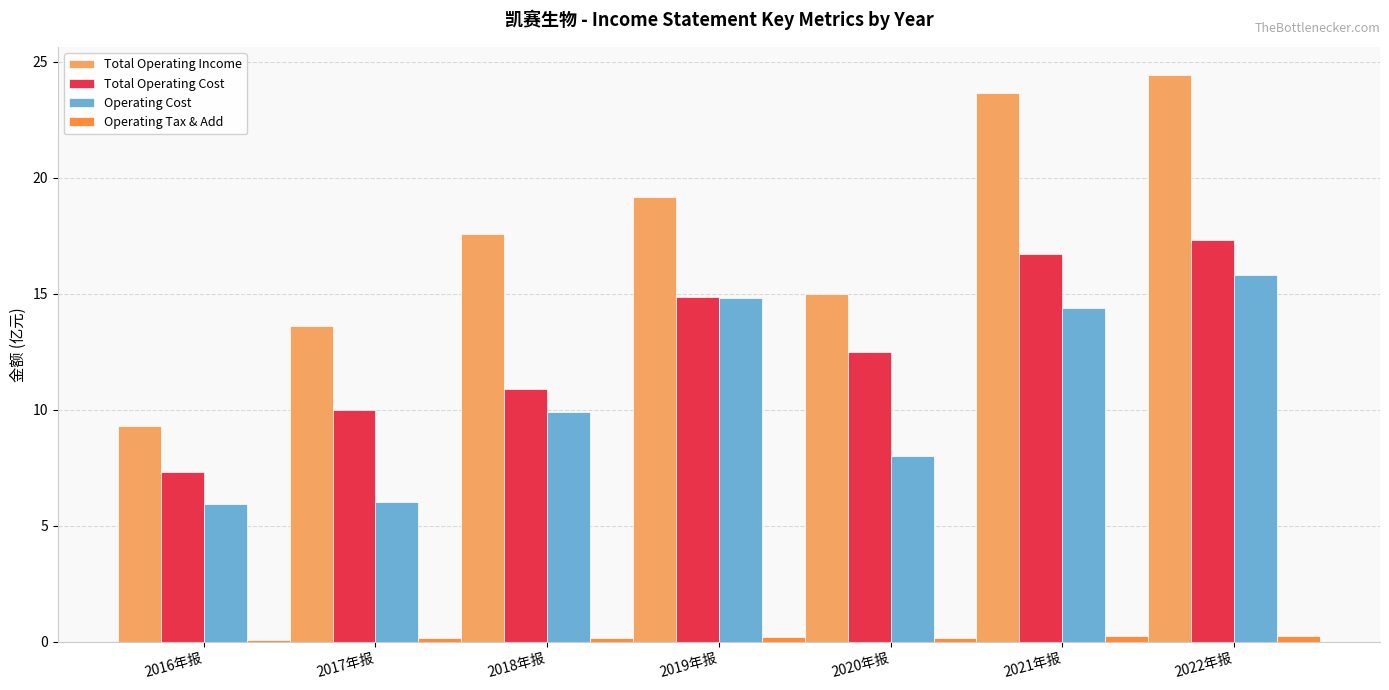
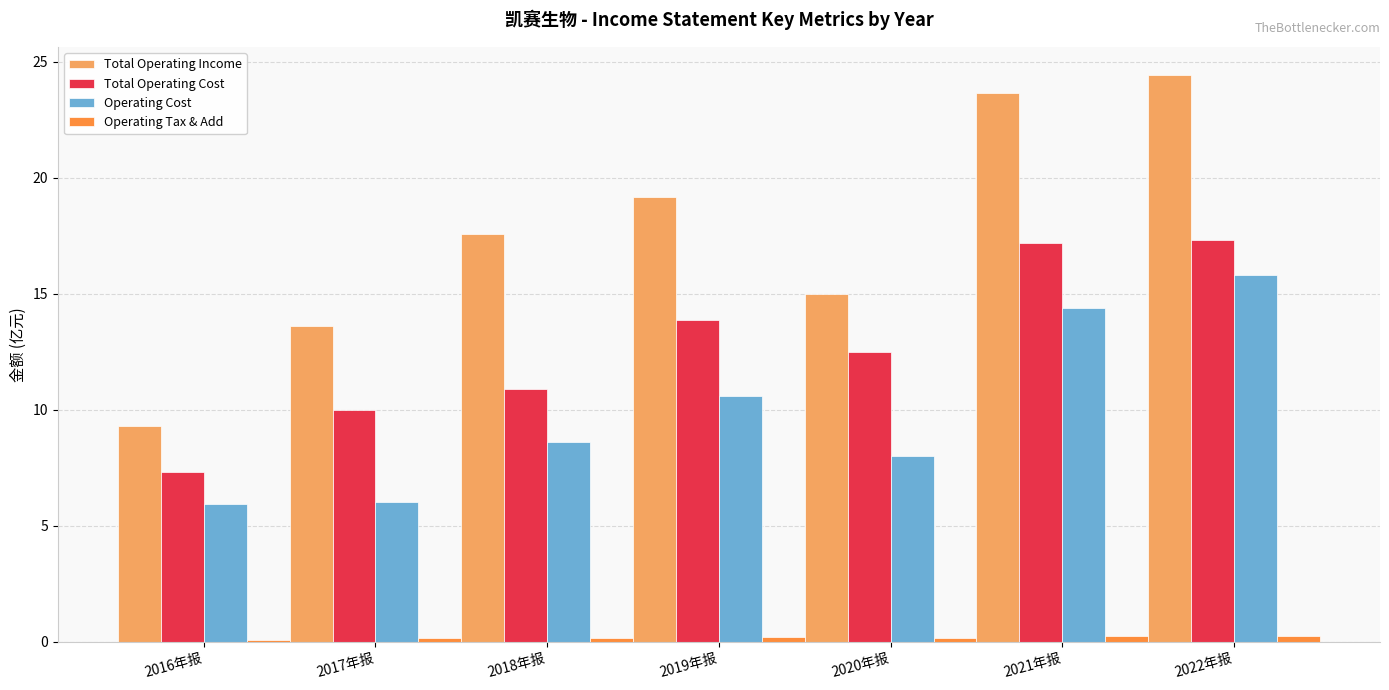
  {
    "Total Operating Cost": {
      "2016年报": 7.3,
      "2017年报": 10.0,
      "2018年报": 10.9,
-     "2019年报": 14.9,
+     "2019年报": 13.9,
      "2020年报": 12.5,
-     "2021年报": 16.7,
+     "2021年报": 17.2,
      "2022年报": 17.3
    },
    "Operating Cost": {
      "2016年报": 5.9,
      "2017年报": 6.0,
-     "2018年报": 9.9,
-     "2019年报": 14.8,
+     "2018年报": 8.6,
+     "2019年报": 10.6,
      "2020年报": 8.0,
      "2021年报": 14.4,
      "2022年报": 15.8
    }
  }
